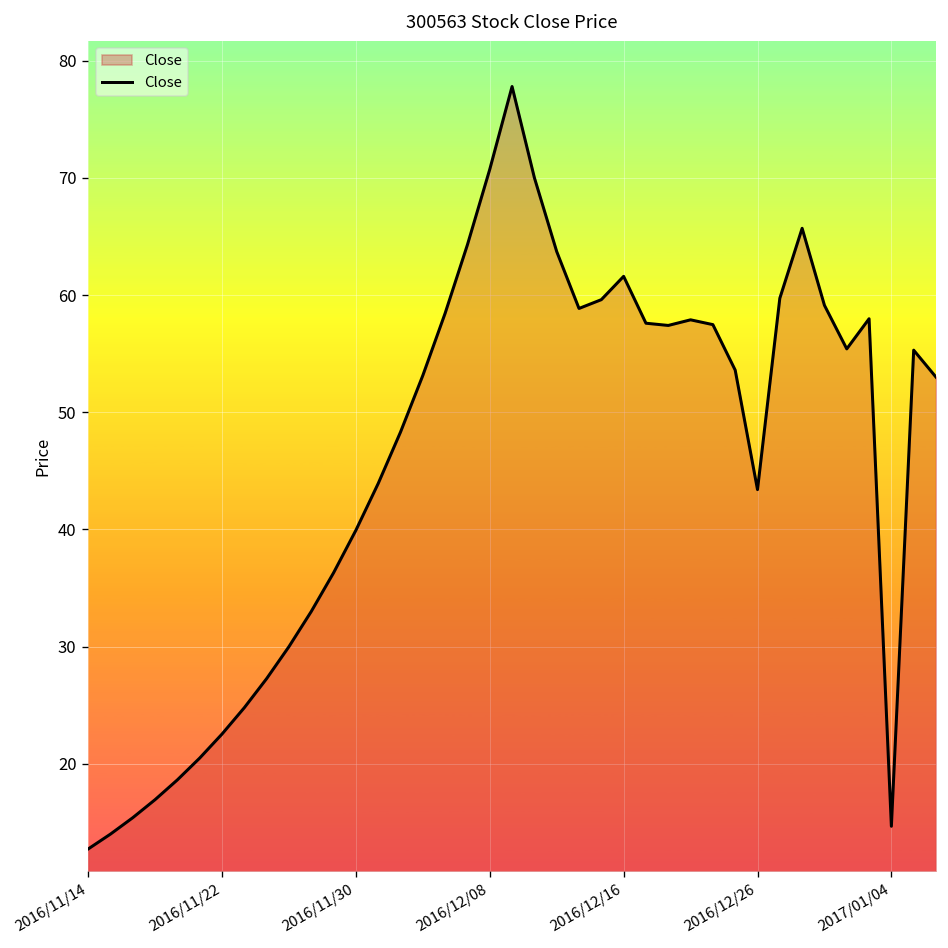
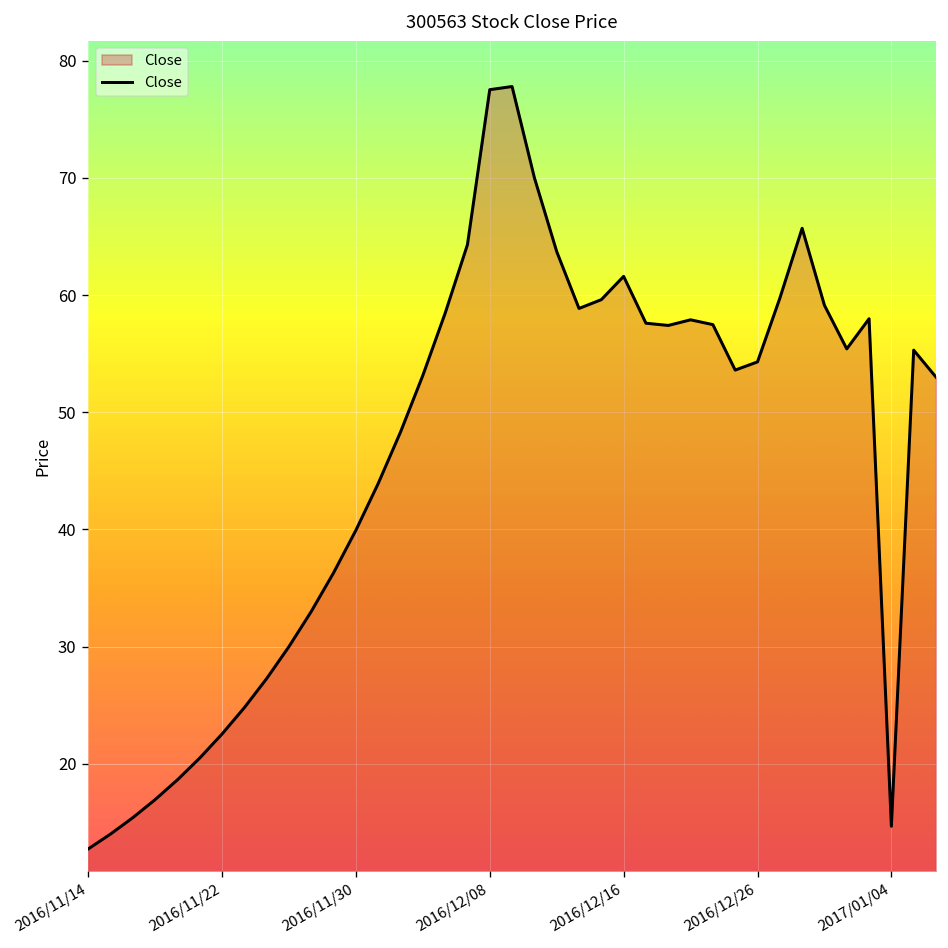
  {
    "2016/11/14": 13,
    "2016/11/22": 23,
    "2016/11/30": 40,
-   "2016/12/08": 71,
+   "2016/12/08": 78,
    "2016/12/16": 62,
-   "2016/12/26": 43,
+   "2016/12/26": 54,
    "2017/01/04": 15
  }
